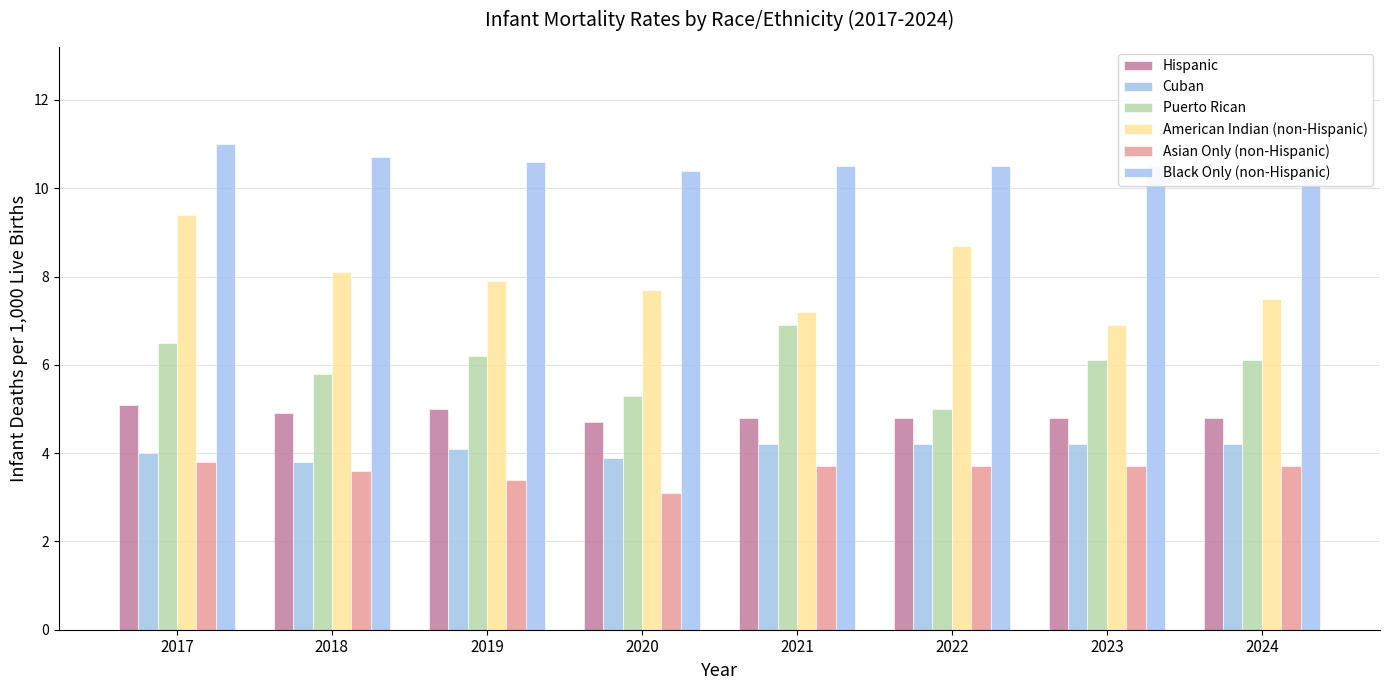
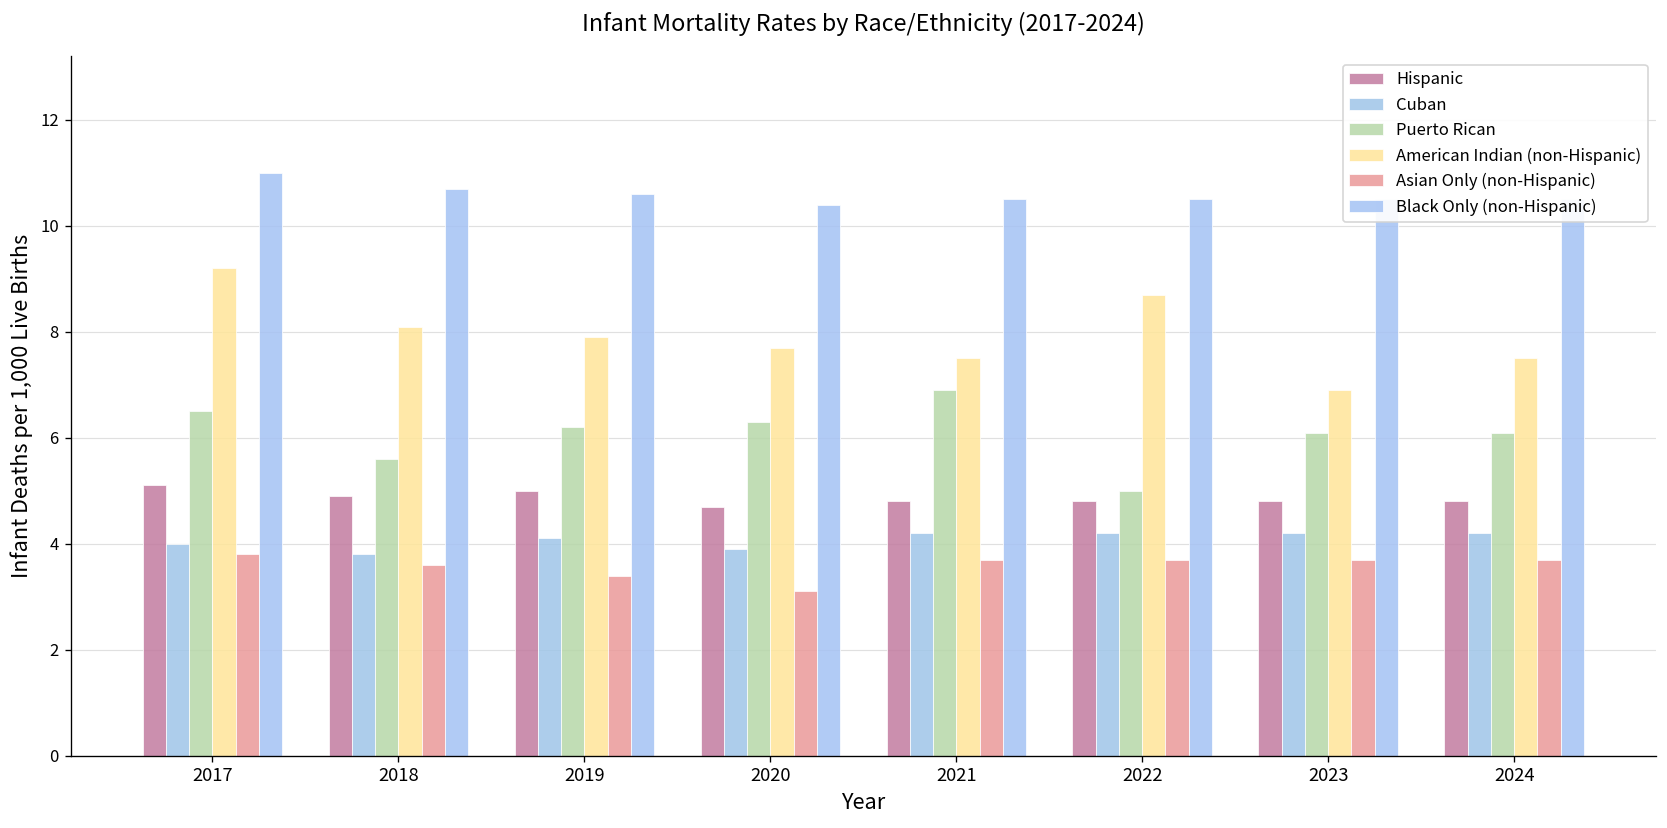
  {
    "Puerto Rican": {
      "2017": 6.5,
-     "2018": 5.8,
+     "2018": 5.6,
      "2019": 6.2,
-     "2020": 5.3,
+     "2020": 6.3,
      "2021": 6.9,
      "2022": 5.0,
      "2023": 6.1,
      "2024": 6.1
    },
    "American Indian (non-Hispanic)": {
-     "2017": 9.4,
+     "2017": 9.2,
      "2018": 8.1,
      "2019": 7.9,
      "2020": 7.7,
-     "2021": 7.2,
+     "2021": 7.5,
      "2022": 8.7,
      "2023": 6.9,
      "2024": 7.5
    }
  }
